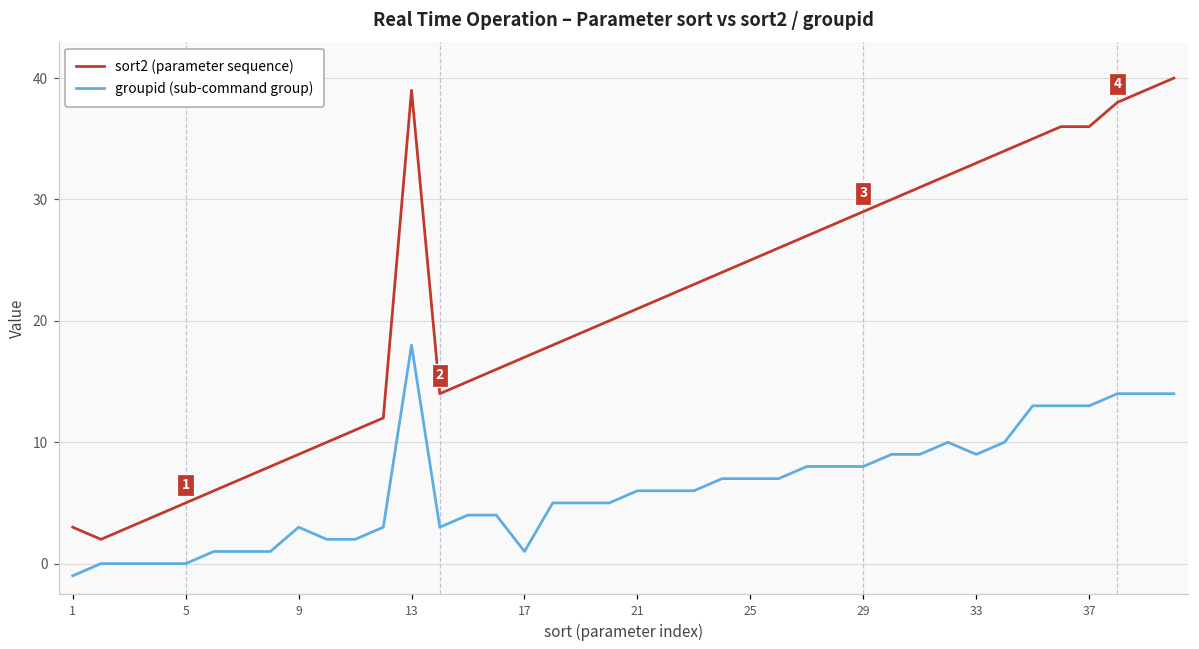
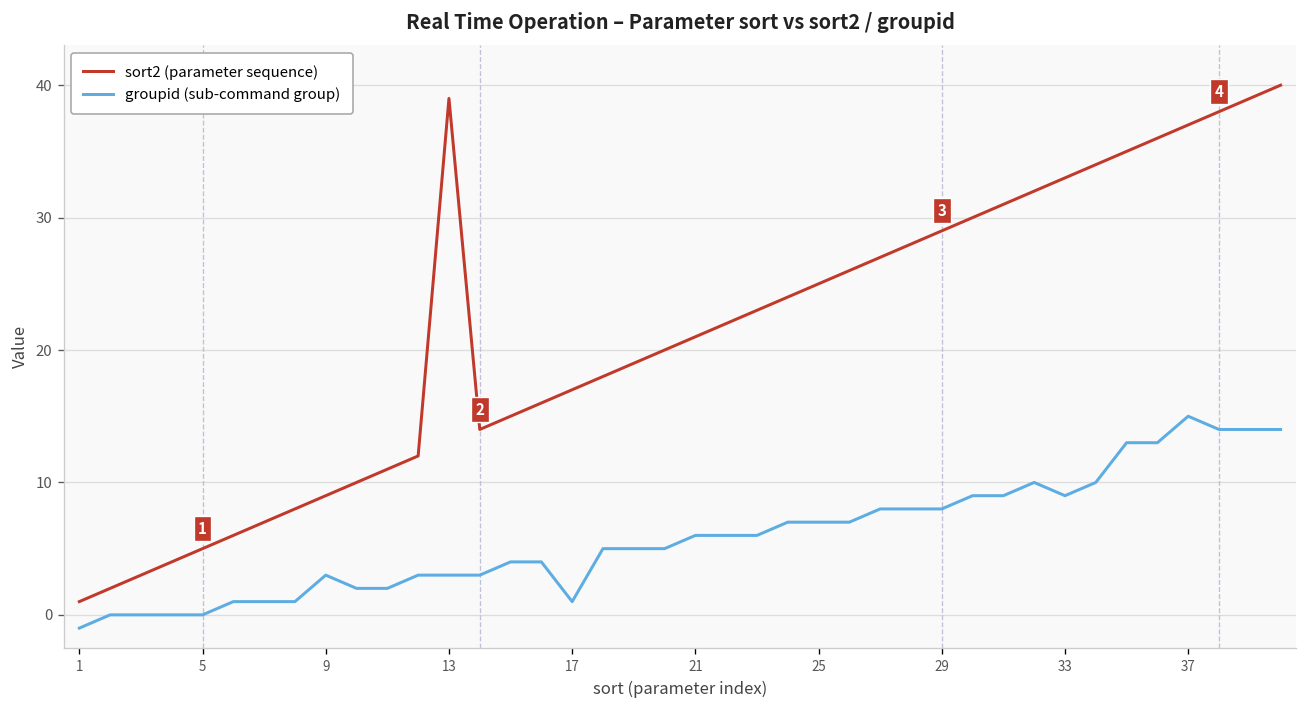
  {
    "sort2 (parameter sequence)": {
-     "1": 3,
+     "1": 1,
      "9": 9,
      "13": 39,
      "17": 17,
      "21": 21,
      "25": 25,
      "33": 33,
-     "37": 36
+     "37": 37
    },
    "groupid (sub-command group)": {
      "1": -1,
      "5": 0,
      "9": 3,
-     "13": 18,
+     "13": 3,
      "17": 1,
      "21": 6,
      "25": 7,
      "29": 8,
      "33": 9,
-     "37": 13
+     "37": 15
    }
  }
